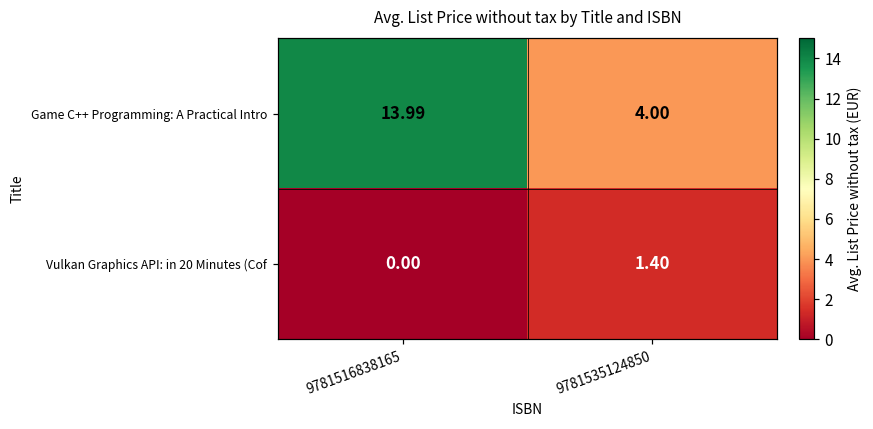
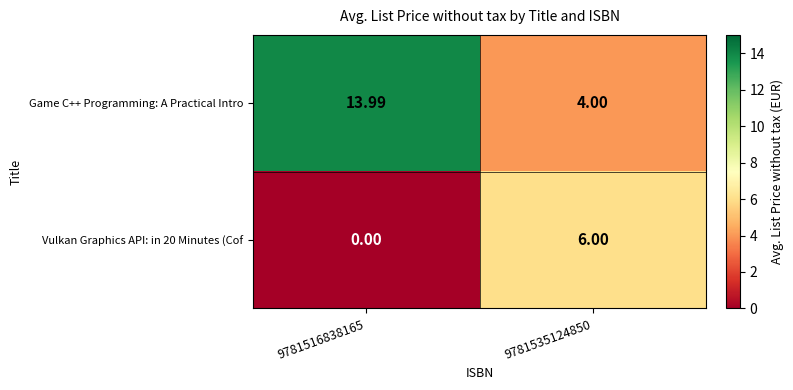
  {
    "Game C++ Programming: A Practical Intro": {
      "9781516838165": 13.99,
      "9781535124850": 4.00
    },
    "Vulkan Graphics API: in 20 Minutes (Cof": {
      "9781516838165": 0.00,
-     "9781535124850": 1.40
+     "9781535124850": 6.00
    }
  }
